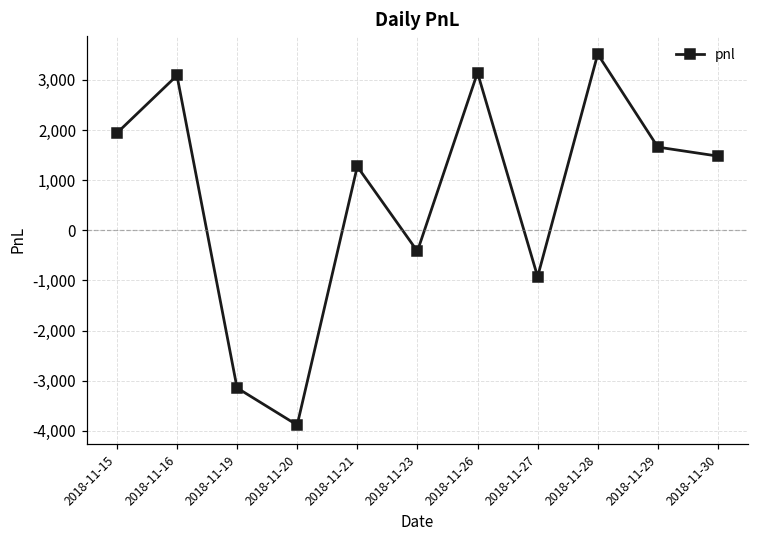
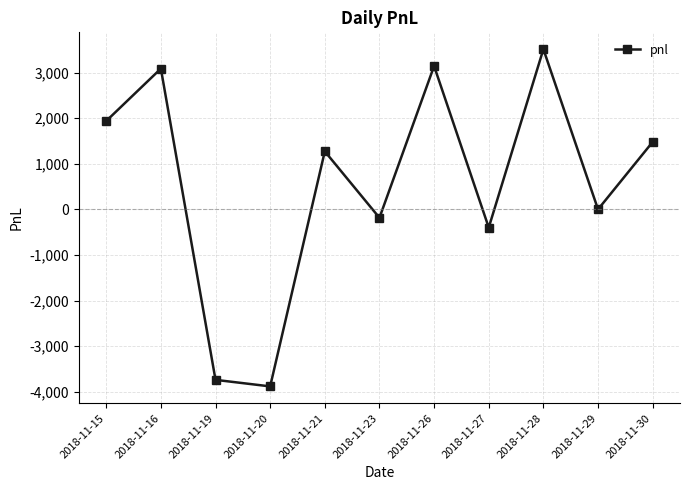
  {
    "2018-11-15": "1,900",
    "2018-11-16": "3,100",
-   "2018-11-19": "-3,100",
+   "2018-11-19": "-3,700",
    "2018-11-20": "-3,900",
    "2018-11-21": "1,300",
-   "2018-11-23": "-400",
+   "2018-11-23": "-200",
    "2018-11-26": "3,100",
-   "2018-11-27": "-900",
+   "2018-11-27": "-400",
    "2018-11-28": "3,500",
-   "2018-11-29": "1,700",
+   "2018-11-29": "0",
    "2018-11-30": "1,500"
  }
